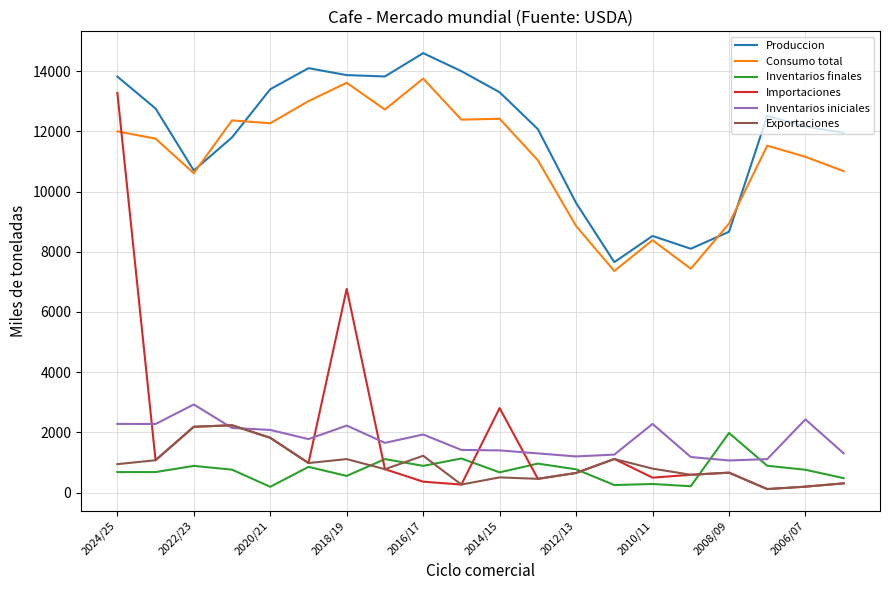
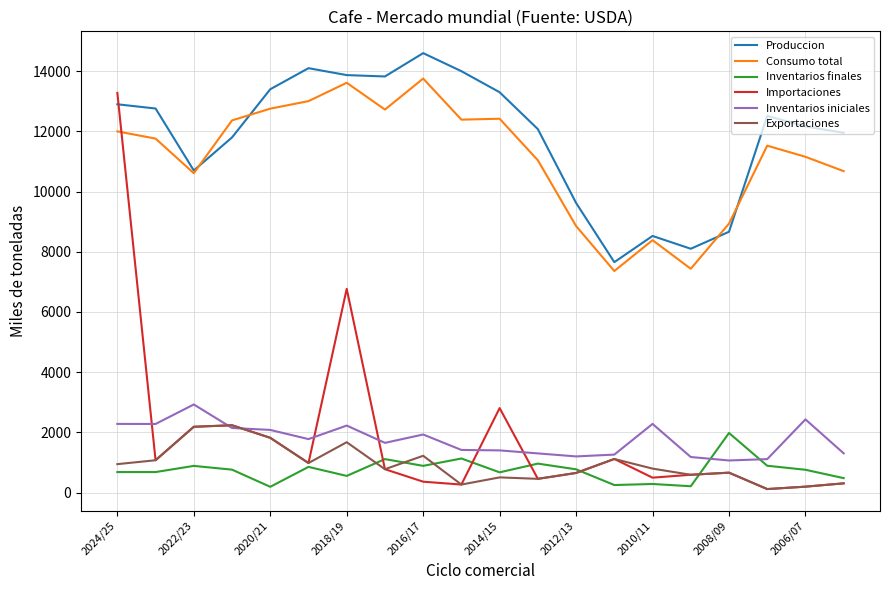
  {
    "Produccion": {
-     "2024/25": 13800,
+     "2024/25": 12900,
      "2022/23": 10700,
      "2020/21": 13400,
      "2018/19": 13900,
      "2016/17": 14600,
      "2014/15": 13300,
      "2012/13": 9600,
      "2010/11": 8500,
      "2008/09": 8700
    },
    "Consumo total": {
      "2024/25": 12000,
      "2022/23": 10600,
-     "2020/21": 12300,
+     "2020/21": 12800,
      "2018/19": 13600,
      "2016/17": 13800,
      "2014/15": 12400,
      "2012/13": 8900,
      "2010/11": 8400,
      "2008/09": 8900,
      "2006/07": 11200
    },
    "Inventarios finales": {
      "2024/25": 700,
      "2022/23": 900,
      "2020/21": 200,
      "2018/19": 600,
      "2016/17": 900,
      "2014/15": 700,
      "2012/13": 800,
      "2010/11": 300,
      "2008/09": 2000,
      "2006/07": 800
    },
    "Importaciones": {
      "2024/25": 13300,
      "2018/19": 6800,
      "2016/17": 400,
      "2014/15": 2800,
      "2010/11": 500
    },
    "Inventarios iniciales": {
      "2024/25": 2300,
      "2022/23": 2900,
      "2020/21": 2100,
      "2018/19": 2200,
      "2016/17": 1900,
      "2014/15": 1400,
      "2012/13": 1200,
      "2010/11": 2300,
      "2008/09": 1100,
      "2006/07": 2400
    },
    "Exportaciones": {
      "2024/25": 900,
-     "2018/19": 1100,
+     "2018/19": 1700,
      "2016/17": 1200,
      "2014/15": 500,
      "2010/11": 800
    }
  }
